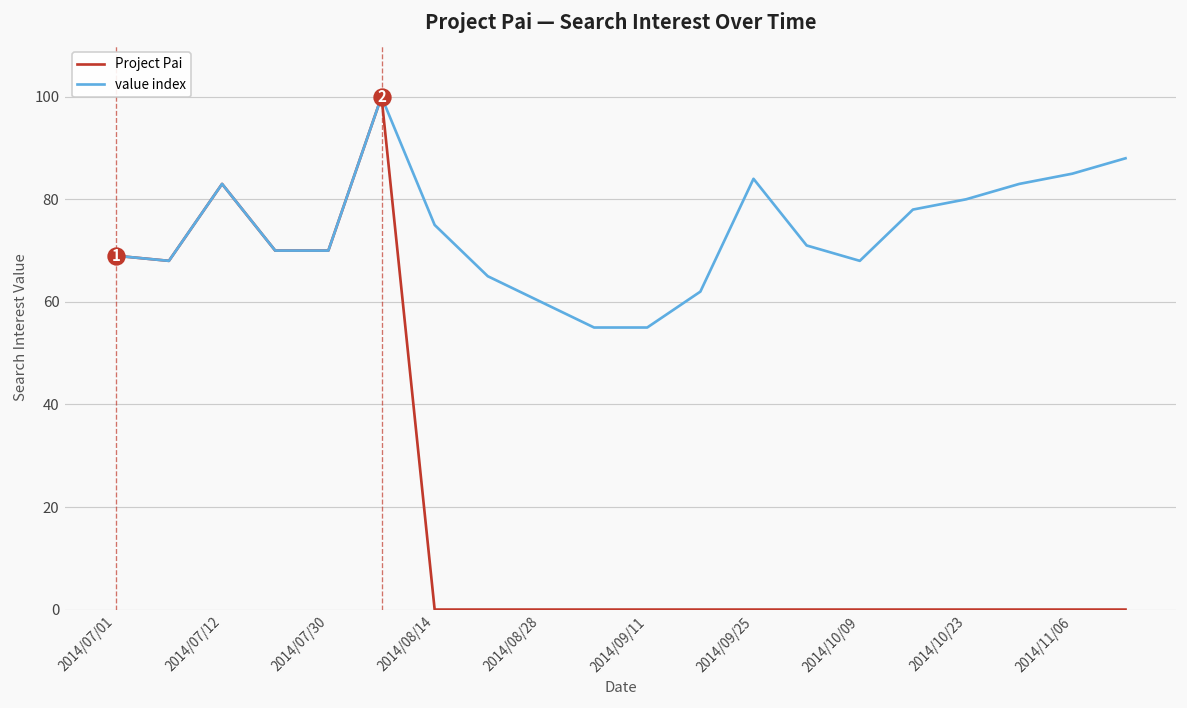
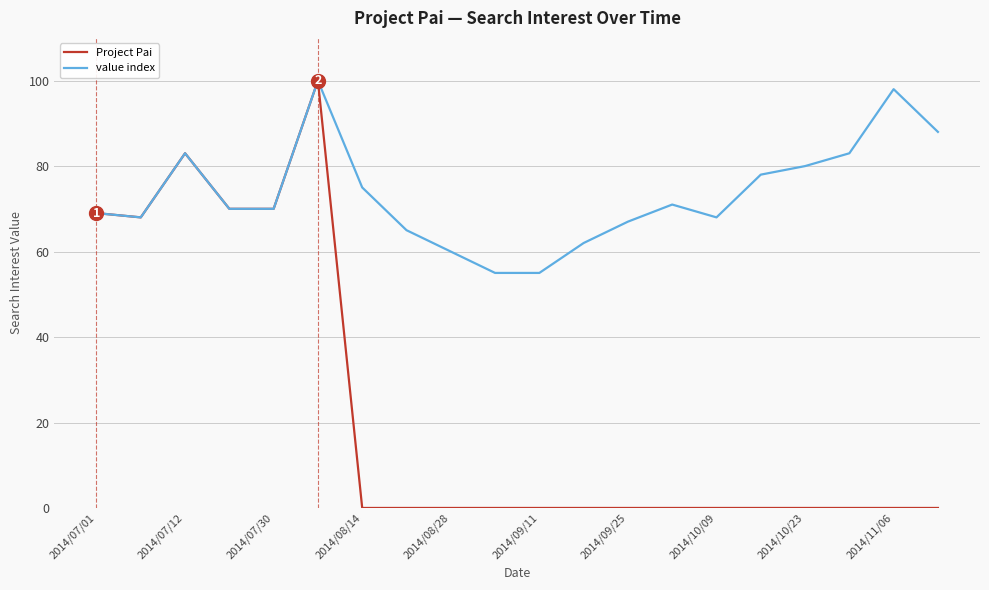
  {
    "value index": {
      "2014/08/14": 75,
      "2014/08/28": 60,
      "2014/09/11": 55,
-     "2014/09/25": 84,
+     "2014/09/25": 67,
      "2014/10/09": 68,
      "2014/10/23": 80,
-     "2014/11/06": 85
+     "2014/11/06": 98
    }
  }
